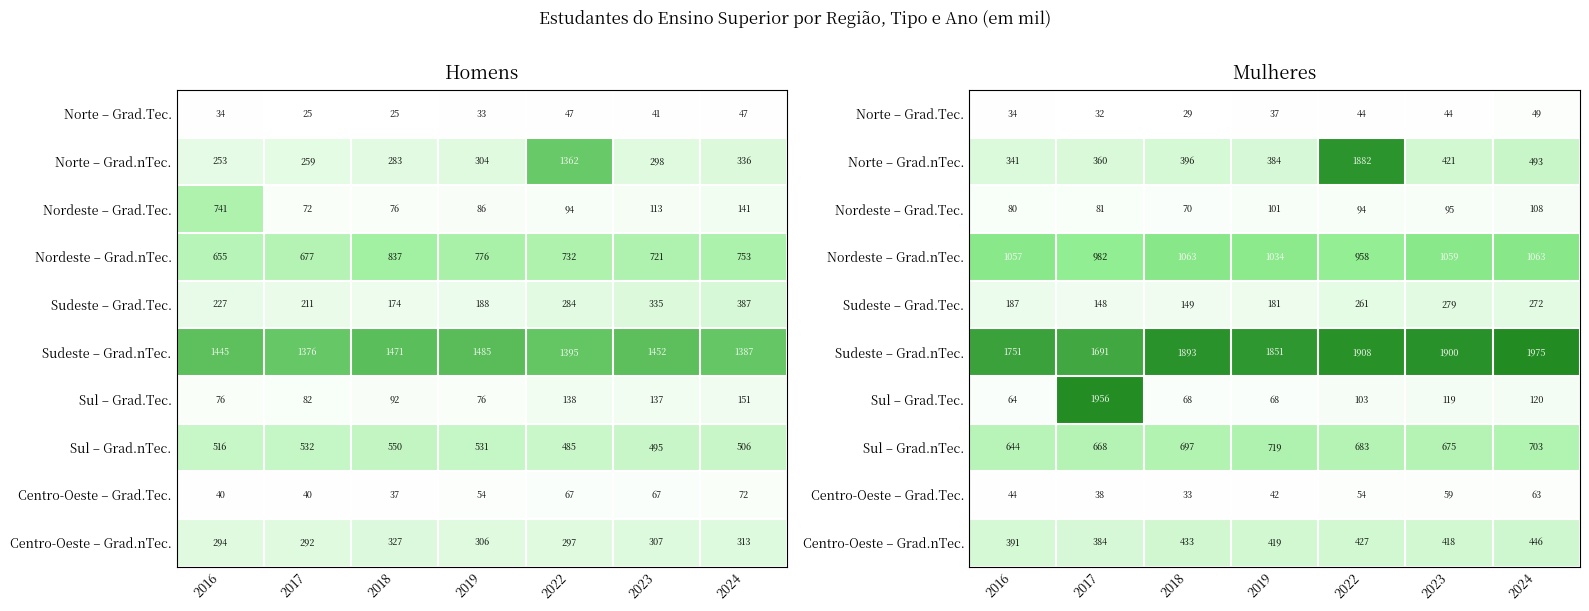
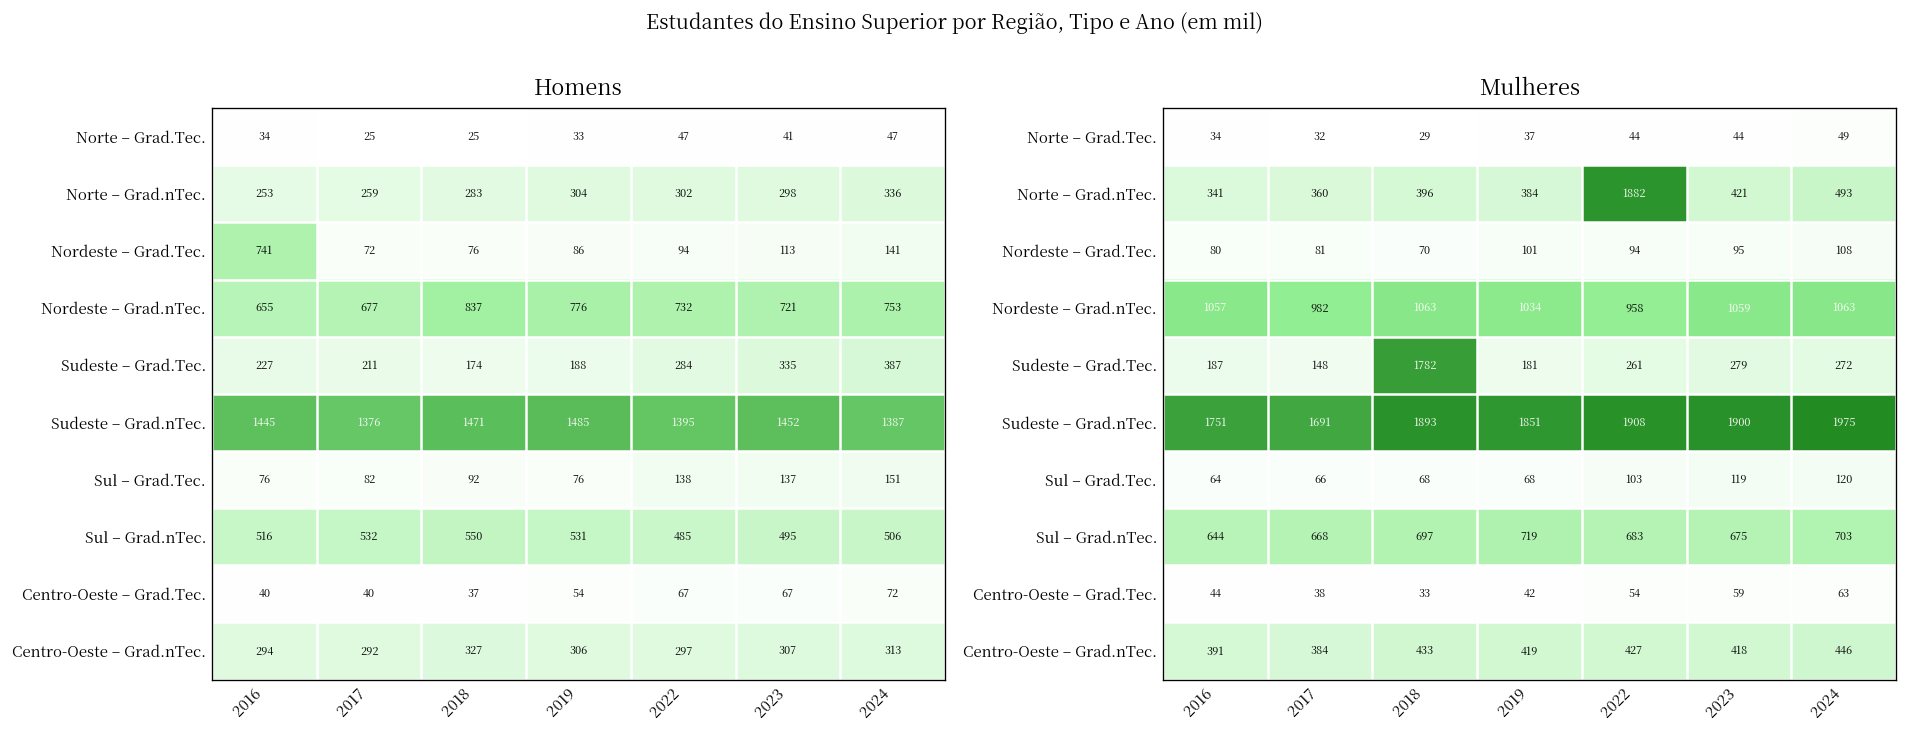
  {
    "Homens": {
      "Norte – Grad.Tec.": {
        "2016": 34,
        "2017": 25,
        "2018": 25,
        "2019": 33,
        "2022": 47,
        "2023": 41,
        "2024": 47
      },
      "Norte – Grad.nTec.": {
        "2016": 253,
        "2017": 259,
        "2018": 283,
        "2019": 304,
-       "2022": 1362,
+       "2022": 302,
        "2023": 298,
        "2024": 336
      },
      "Nordeste – Grad.Tec.": {
        "2016": 741,
        "2017": 72,
        "2018": 76,
        "2019": 86,
        "2022": 94,
        "2023": 113,
        "2024": 141
      },
      "Nordeste – Grad.nTec.": {
        "2016": 655,
        "2017": 677,
        "2018": 837,
        "2019": 776,
        "2022": 732,
        "2023": 721,
        "2024": 753
      },
      "Sudeste – Grad.Tec.": {
        "2016": 227,
        "2017": 211,
        "2018": 174,
        "2019": 188,
        "2022": 284,
        "2023": 335,
        "2024": 387
      },
      "Sudeste – Grad.nTec.": {
        "2016": 1445,
        "2017": 1376,
        "2018": 1471,
        "2019": 1485,
        "2022": 1395,
        "2023": 1452,
        "2024": 1387
      },
      "Sul – Grad.Tec.": {
        "2016": 76,
        "2017": 82,
        "2018": 92,
        "2019": 76,
        "2022": 138,
        "2023": 137,
        "2024": 151
      },
      "Sul – Grad.nTec.": {
        "2016": 516,
        "2017": 532,
        "2018": 550,
        "2019": 531,
        "2022": 485,
        "2023": 495,
        "2024": 506
      },
      "Centro-Oeste – Grad.Tec.": {
        "2016": 40,
        "2017": 40,
        "2018": 37,
        "2019": 54,
        "2022": 67,
        "2023": 67,
        "2024": 72
      },
      "Centro-Oeste – Grad.nTec.": {
        "2016": 294,
        "2017": 292,
        "2018": 327,
        "2019": 306,
        "2022": 297,
        "2023": 307,
        "2024": 313
      }
    },
    "Mulheres": {
      "Norte – Grad.Tec.": {
        "2016": 34,
        "2017": 32,
        "2018": 29,
        "2019": 37,
        "2022": 44,
        "2023": 44,
        "2024": 49
      },
      "Norte – Grad.nTec.": {
        "2016": 341,
        "2017": 360,
        "2018": 396,
        "2019": 384,
        "2022": 1882,
        "2023": 421,
        "2024": 493
      },
      "Nordeste – Grad.Tec.": {
        "2016": 80,
        "2017": 81,
        "2018": 70,
        "2019": 101,
        "2022": 94,
        "2023": 95,
        "2024": 108
      },
      "Nordeste – Grad.nTec.": {
        "2016": 1057,
        "2017": 982,
        "2018": 1063,
        "2019": 1034,
        "2022": 958,
        "2023": 1059,
        "2024": 1063
      },
      "Sudeste – Grad.Tec.": {
        "2016": 187,
        "2017": 148,
-       "2018": 149,
+       "2018": 1782,
        "2019": 181,
        "2022": 261,
        "2023": 279,
        "2024": 272
      },
      "Sudeste – Grad.nTec.": {
        "2016": 1751,
        "2017": 1691,
        "2018": 1893,
        "2019": 1851,
        "2022": 1908,
        "2023": 1900,
        "2024": 1975
      },
      "Sul – Grad.Tec.": {
        "2016": 64,
-       "2017": 1956,
+       "2017": 66,
        "2018": 68,
        "2019": 68,
        "2022": 103,
        "2023": 119,
        "2024": 120
      },
      "Sul – Grad.nTec.": {
        "2016": 644,
        "2017": 668,
        "2018": 697,
        "2019": 719,
        "2022": 683,
        "2023": 675,
        "2024": 703
      },
      "Centro-Oeste – Grad.Tec.": {
        "2016": 44,
        "2017": 38,
        "2018": 33,
        "2019": 42,
        "2022": 54,
        "2023": 59,
        "2024": 63
      },
      "Centro-Oeste – Grad.nTec.": {
        "2016": 391,
        "2017": 384,
        "2018": 433,
        "2019": 419,
        "2022": 427,
        "2023": 418,
        "2024": 446
      }
    }
  }
